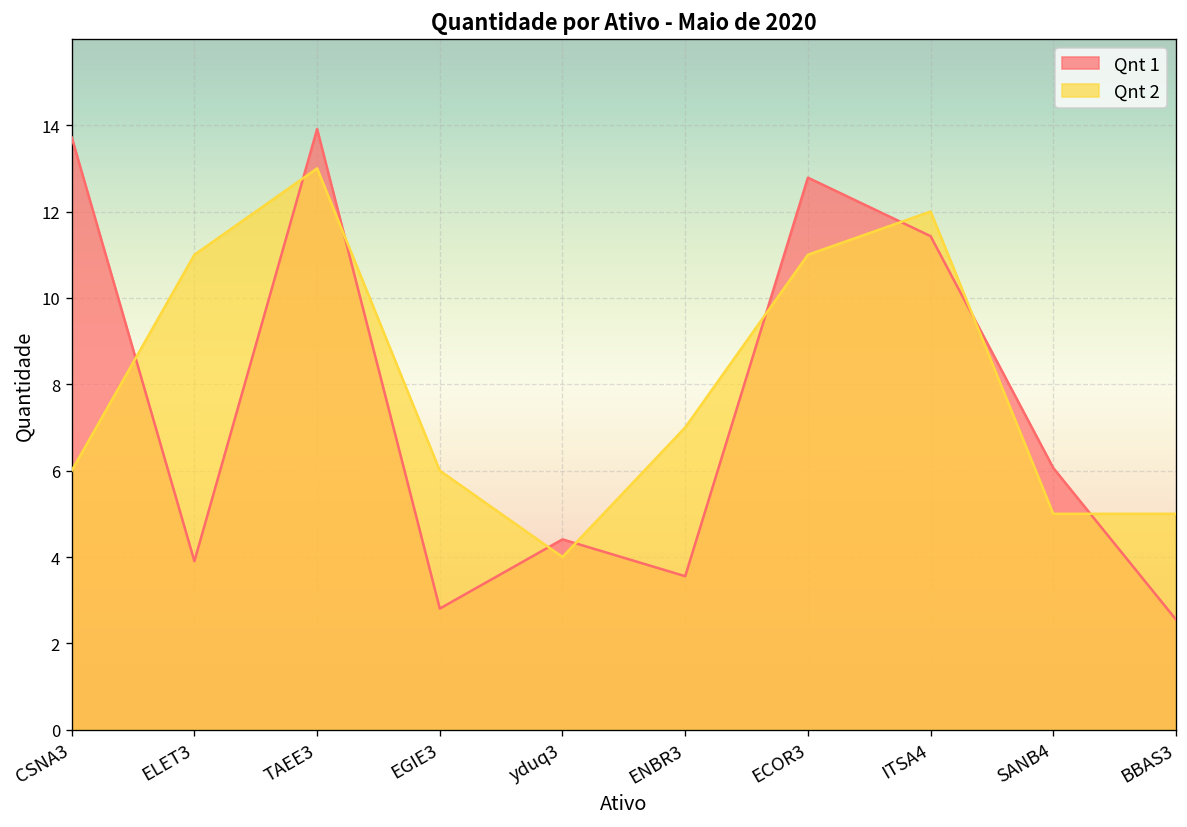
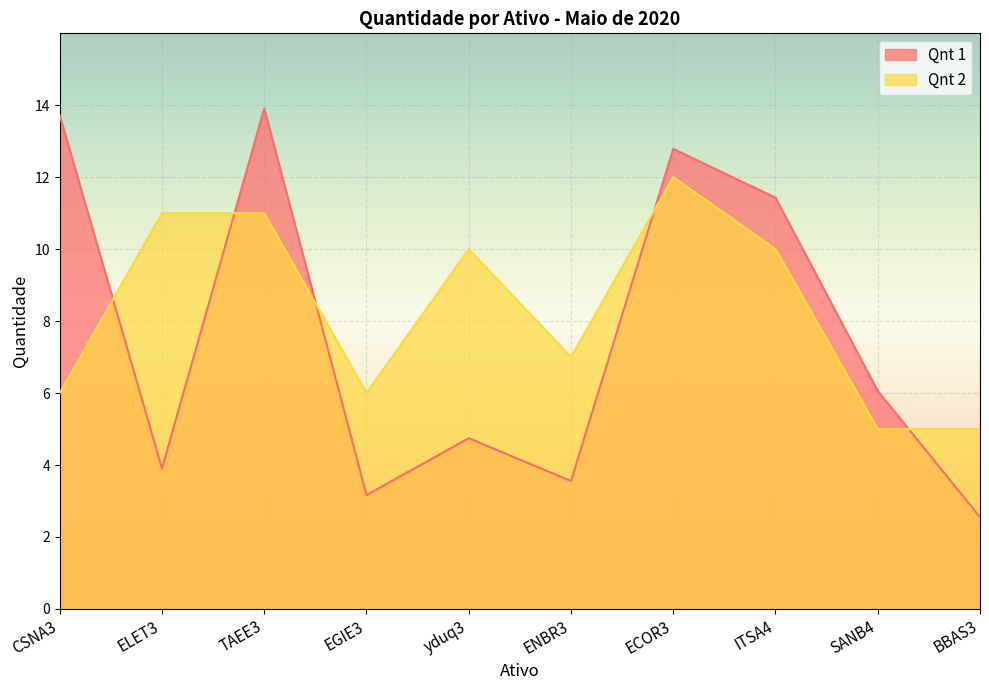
  {
    "Qnt 1": {
      "CSNA3": 13.7,
      "ELET3": 3.9,
      "TAEE3": 13.9,
-     "EGIE3": 2.8,
-     "yduq3": 4.4,
+     "EGIE3": 3.2,
+     "yduq3": 4.7,
      "ENBR3": 3.6,
      "ECOR3": 12.8,
      "ITSA4": 11.4,
      "SANB4": 6.1,
      "BBAS3": 2.6
    },
    "Qnt 2": {
      "CSNA3": 6,
      "ELET3": 11,
-     "TAEE3": 13,
+     "TAEE3": 11,
      "EGIE3": 6,
-     "yduq3": 4,
+     "yduq3": 10,
      "ENBR3": 7,
-     "ECOR3": 11,
-     "ITSA4": 12,
+     "ECOR3": 12,
+     "ITSA4": 10,
      "SANB4": 5,
      "BBAS3": 5
    }
  }
